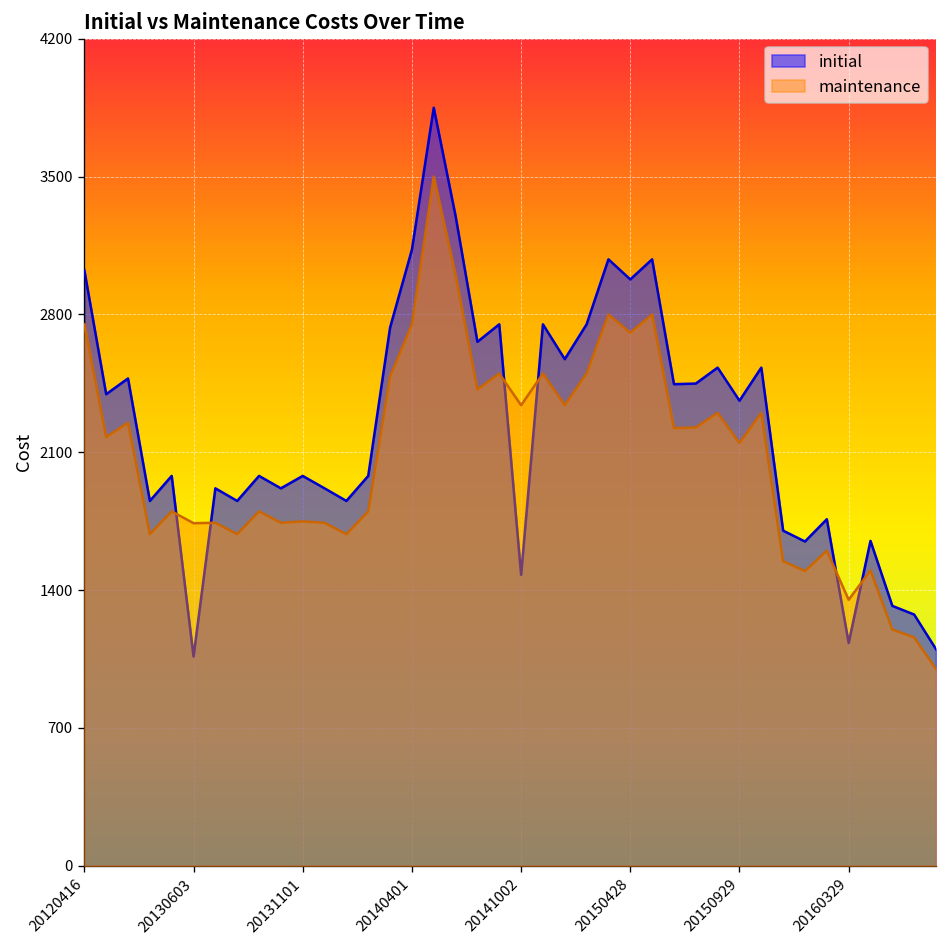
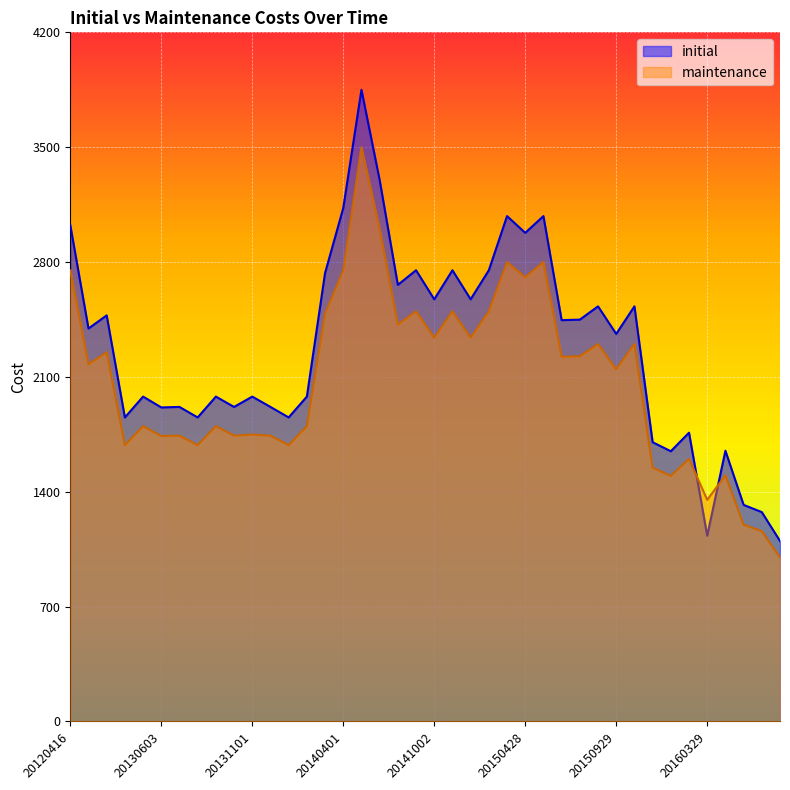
  {
    "initial": {
      "20120416": 3030,
-     "20130603": 1060,
+     "20130603": 1910,
      "20131101": 1980,
      "20140401": 3130,
-     "20141002": 1480,
+     "20141002": 2570,
      "20150428": 2980,
      "20150929": 2360,
      "20160329": 1130
    },
    "maintenance": {
      "20120416": 2750,
      "20130603": 1740,
      "20131101": 1750,
      "20140401": 2750,
      "20141002": 2340,
      "20150428": 2710,
      "20150929": 2150,
      "20160329": 1350
    }
  }
